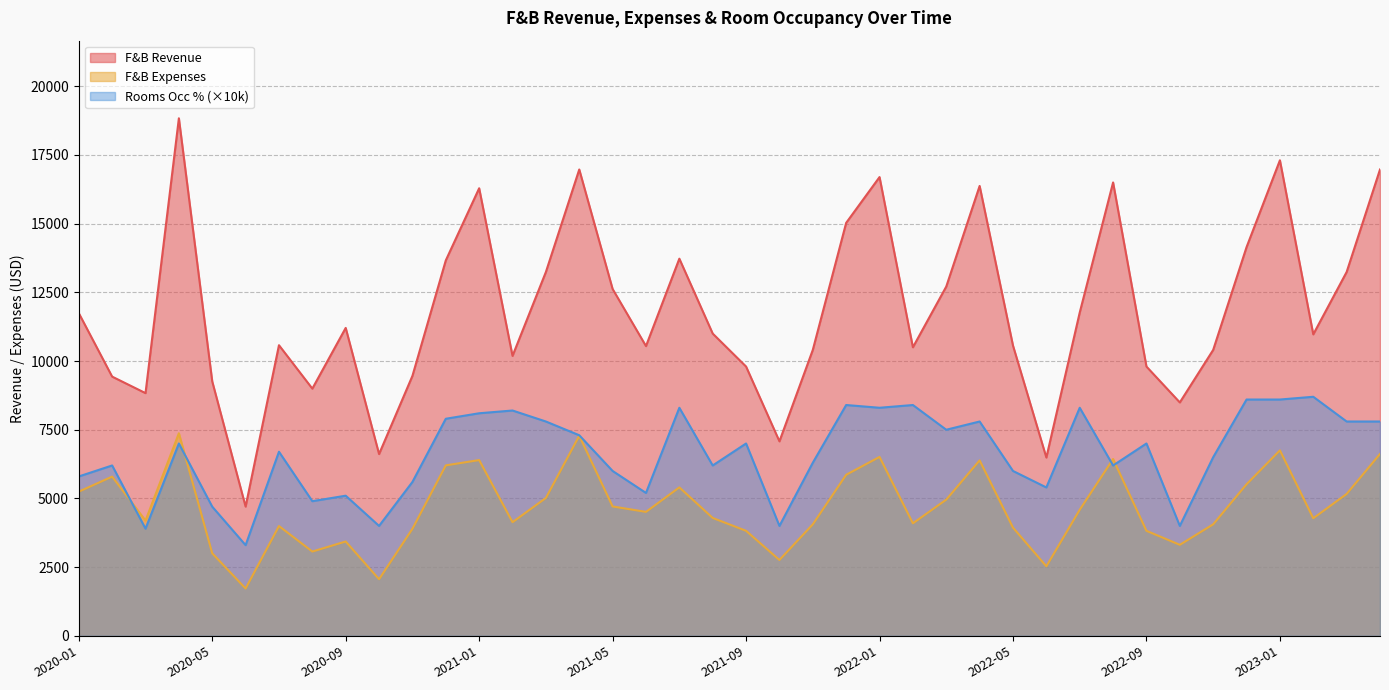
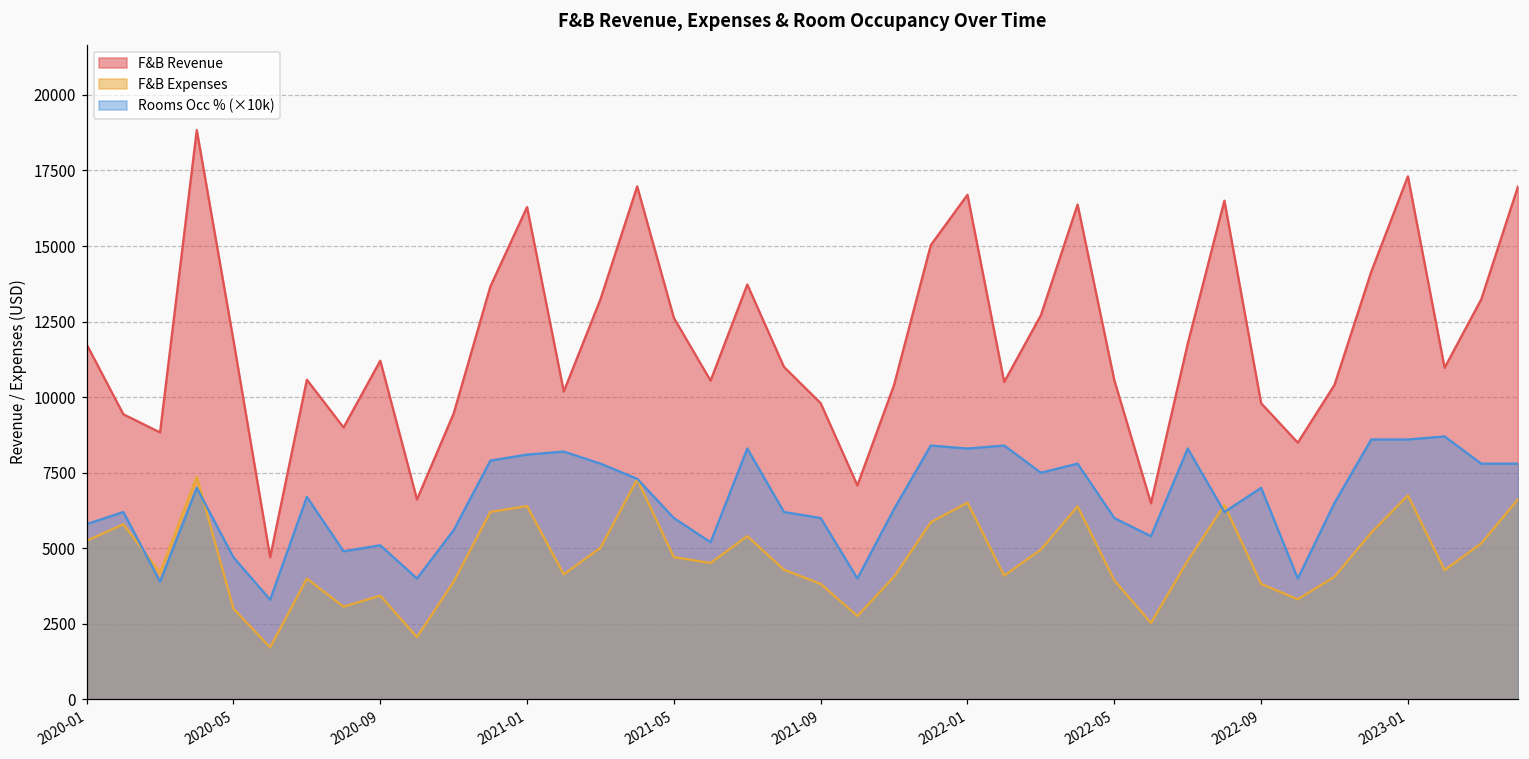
  {
    "F&B Revenue": {
      "2020-01": 11700,
-     "2020-05": 9300,
+     "2020-05": 11900,
      "2020-09": 11200,
      "2021-01": 16300,
      "2021-05": 12600,
      "2021-09": 9800,
      "2022-01": 16700,
      "2022-05": 10600,
      "2022-09": 9800,
      "2023-01": 17300
    },
    "F&B Expenses": {
      "2020-01": 5200,
      "2020-05": 3000,
      "2020-09": 3400,
      "2021-01": 6400,
      "2021-05": 4700,
      "2021-09": 3800,
      "2022-01": 6500,
      "2022-05": 3900,
      "2022-09": 3800,
      "2023-01": 6700
    },
    "Rooms Occ % (×10k)": {
      "2020-01": 5800,
      "2020-05": 4700,
      "2020-09": 5100,
      "2021-01": 8100,
      "2021-05": 6000,
-     "2021-09": 7000,
+     "2021-09": 6000,
      "2022-01": 8300,
      "2022-05": 6000,
      "2022-09": 7000,
      "2023-01": 8600
    }
  }
